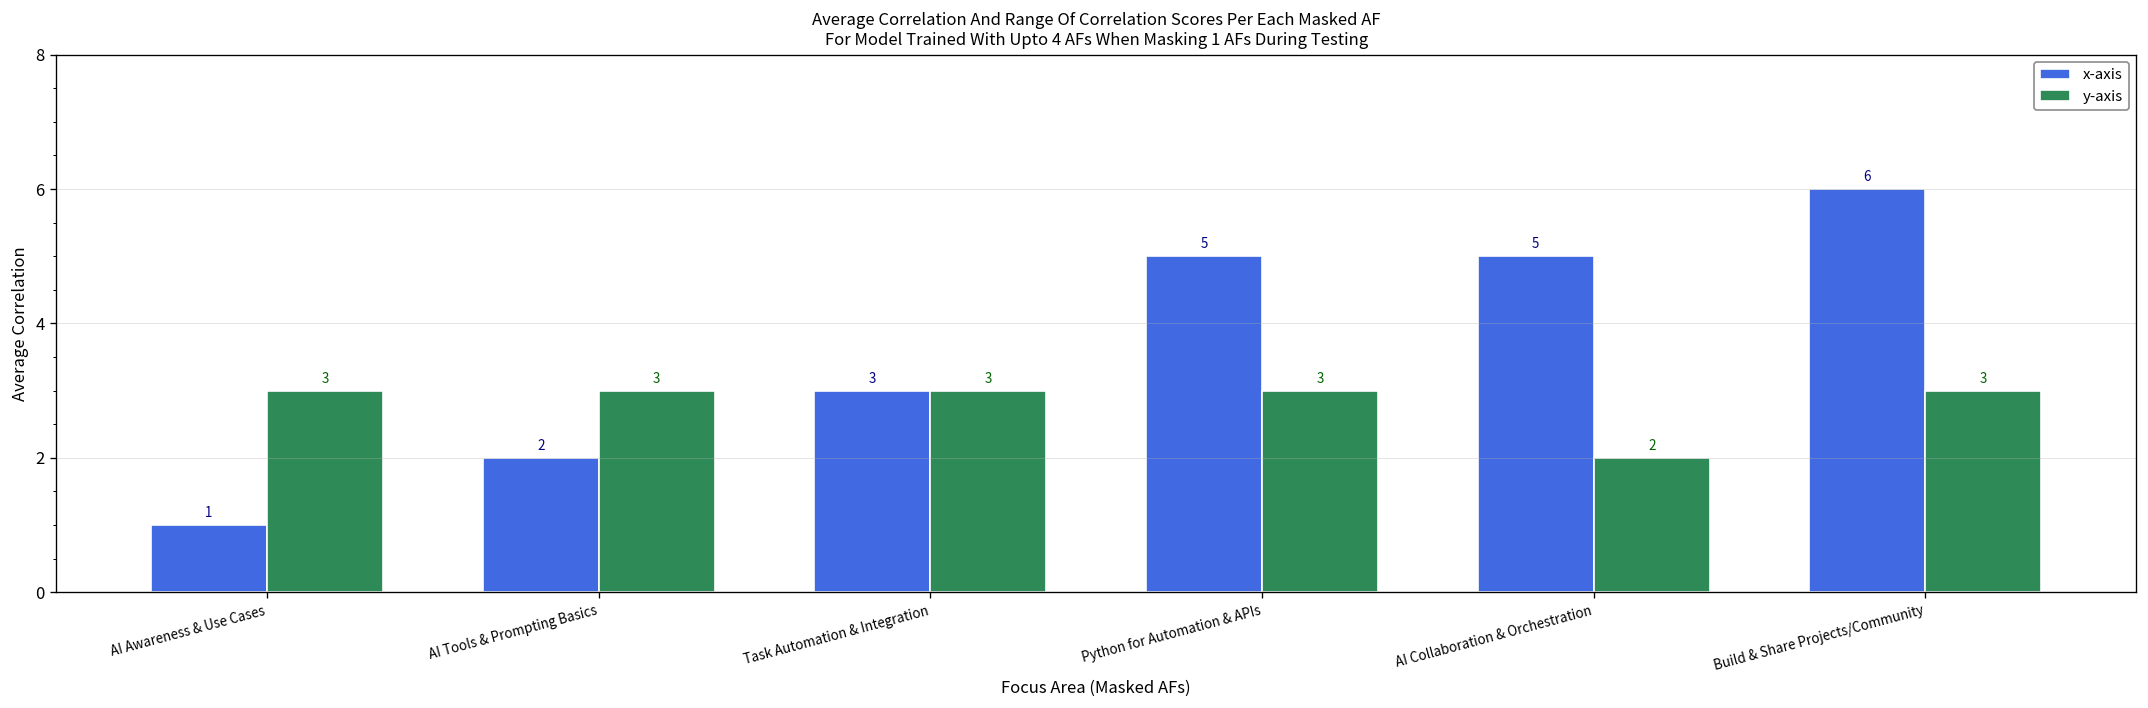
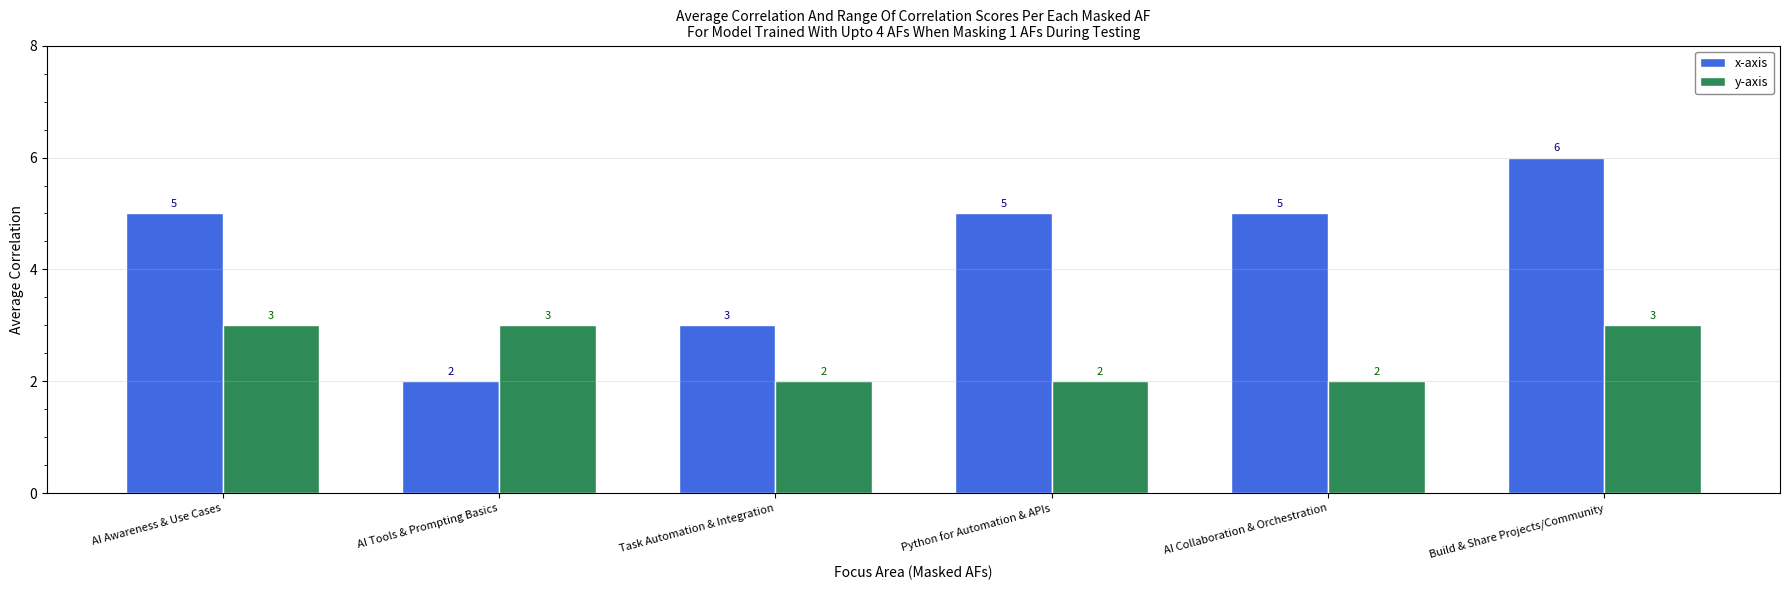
  {
    "x-axis": {
-     "AI Awareness & Use Cases": 1,
+     "AI Awareness & Use Cases": 5,
      "AI Tools & Prompting Basics": 2,
      "Task Automation & Integration": 3,
      "Python for Automation & APIs": 5,
      "AI Collaboration & Orchestration": 5,
      "Build & Share Projects/Community": 6
    },
    "y-axis": {
      "AI Awareness & Use Cases": 3,
      "AI Tools & Prompting Basics": 3,
-     "Task Automation & Integration": 3,
-     "Python for Automation & APIs": 3,
+     "Task Automation & Integration": 2,
+     "Python for Automation & APIs": 2,
      "AI Collaboration & Orchestration": 2,
      "Build & Share Projects/Community": 3
    }
  }
